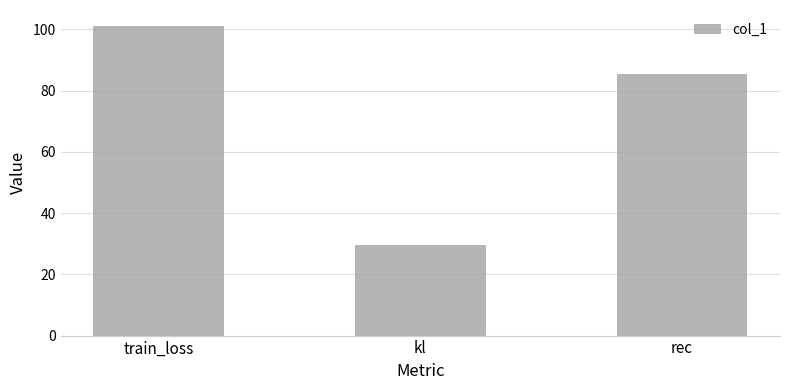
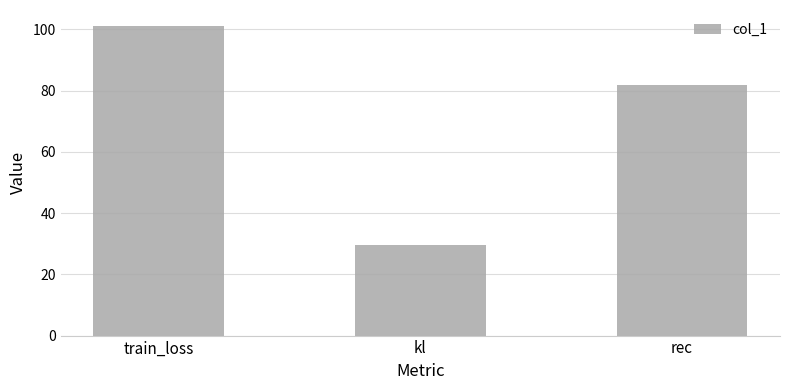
  {
    "train_loss": 101,
    "kl": 30,
-   "rec": 85
+   "rec": 82
  }
